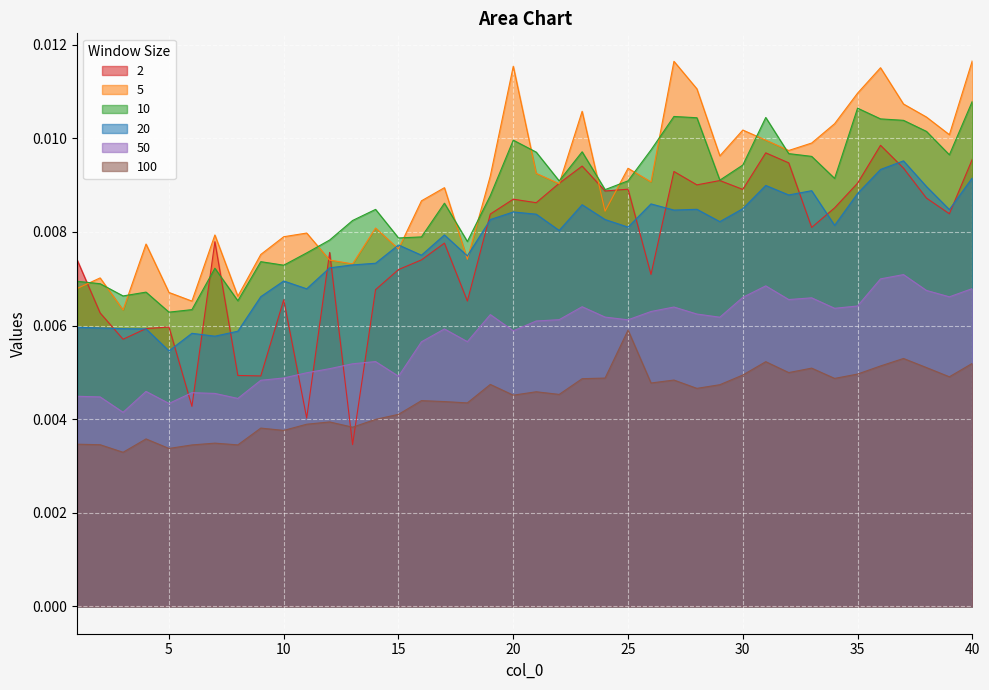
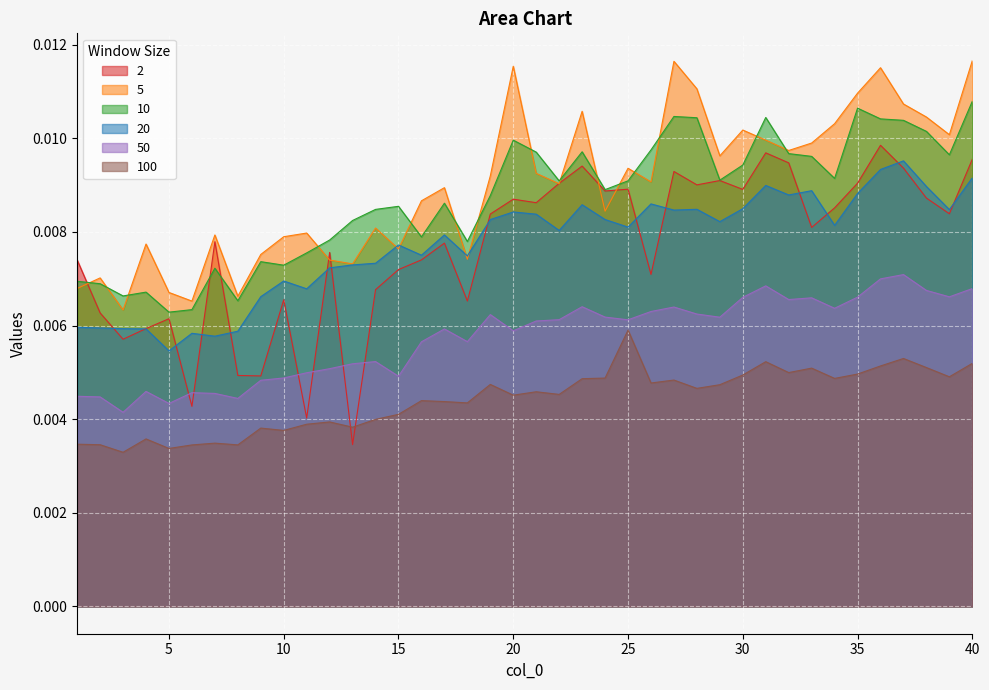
  {
    "2": {
-     "5": 0.0060,
+     "5": 0.0061,
      "10": 0.0065,
      "15": 0.0072,
      "20": 0.0087,
      "25": 0.0089,
      "30": 0.0089,
      "35": 0.0090,
      "40": 0.0096
    },
    "5": {
      "5": 0.0067,
      "10": 0.0079,
      "15": 0.0076,
      "20": 0.0115,
      "25": 0.0094,
      "30": 0.0102,
      "35": 0.0110,
      "40": 0.0117
    },
    "10": {
      "5": 0.0063,
      "10": 0.0073,
-     "15": 0.0079,
+     "15": 0.0085,
      "20": 0.0100,
      "25": 0.0091,
      "30": 0.0094,
      "35": 0.0106,
      "40": 0.0108
    },
    "20": {
      "5": 0.0055,
      "10": 0.0070,
      "15": 0.0077,
      "20": 0.0084,
      "25": 0.0081,
      "30": 0.0085,
      "35": 0.0088,
      "40": 0.0092
    },
    "50": {
      "5": 0.0043,
      "10": 0.0049,
      "15": 0.0049,
      "20": 0.0059,
      "25": 0.0061,
      "30": 0.0066,
-     "35": 0.0064,
+     "35": 0.0066,
      "40": 0.0068
    },
    "100": {
      "5": 0.0034,
      "10": 0.0038,
      "15": 0.0041,
      "20": 0.0045,
      "25": 0.0059,
      "30": 0.0049,
      "35": 0.0050,
      "40": 0.0052
    }
  }
